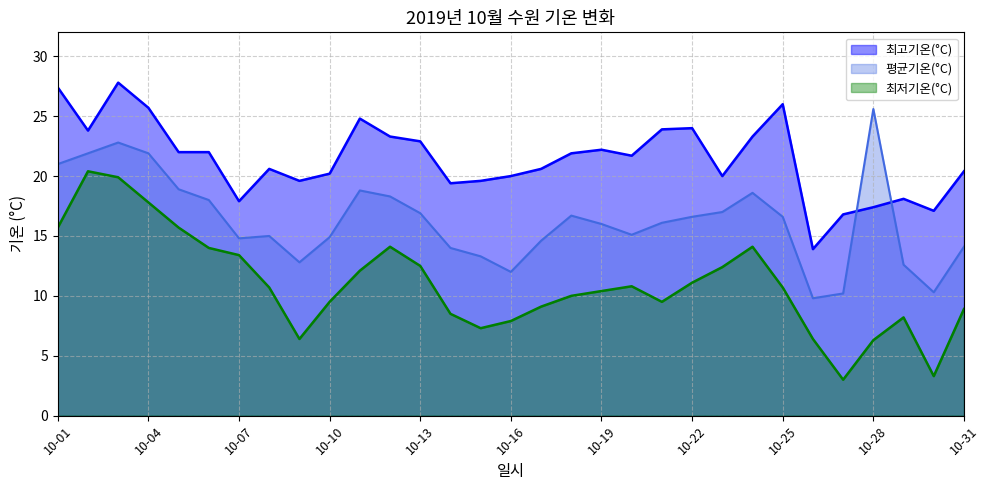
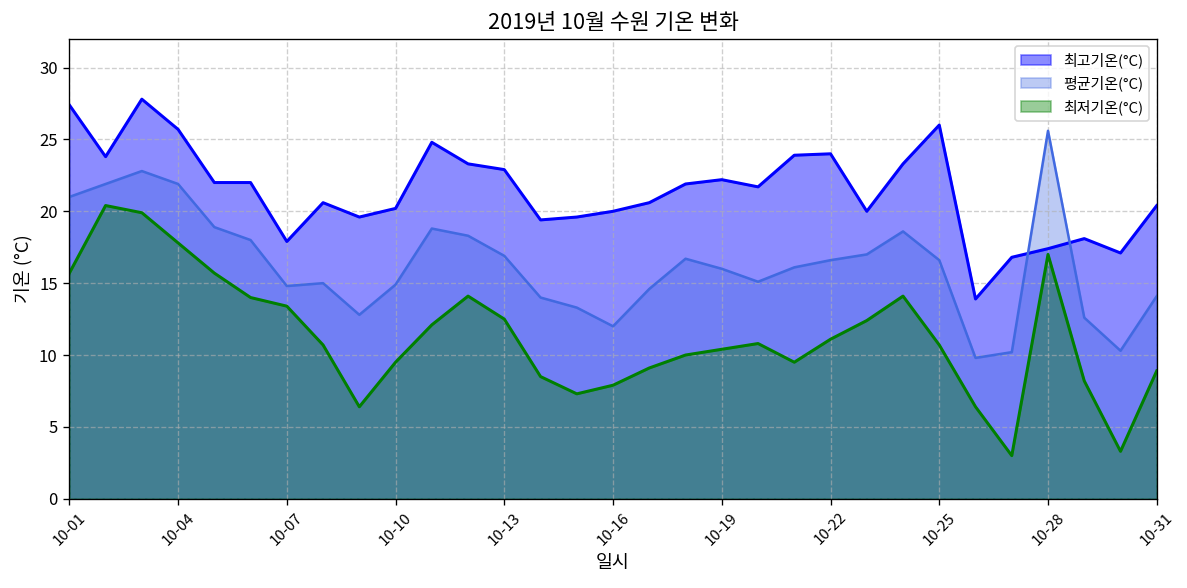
  {
    "최고기온(°C)": {
      "10-01": 27.4,
      "10-04": 25.7,
      "10-07": 17.9,
      "10-10": 20.2,
      "10-13": 22.9,
      "10-16": 20.0,
      "10-19": 22.2,
      "10-22": 24.0,
      "10-25": 26.0,
      "10-28": 17.4,
      "10-31": 20.4
    },
    "평균기온(°C)": {
      "10-01": 21.0,
      "10-04": 21.9,
      "10-07": 14.8,
      "10-10": 14.9,
      "10-13": 16.9,
      "10-16": 12.0,
      "10-19": 16.0,
      "10-22": 16.6,
      "10-25": 16.6,
      "10-28": 25.6,
      "10-31": 14.1
    },
    "최저기온(°C)": {
      "10-01": 15.7,
      "10-04": 17.8,
      "10-07": 13.4,
      "10-10": 9.5,
      "10-13": 12.5,
      "10-16": 7.9,
      "10-19": 10.4,
      "10-22": 11.1,
      "10-25": 10.7,
-     "10-28": 6.3,
+     "10-28": 17.0,
      "10-31": 8.9
    }
  }
